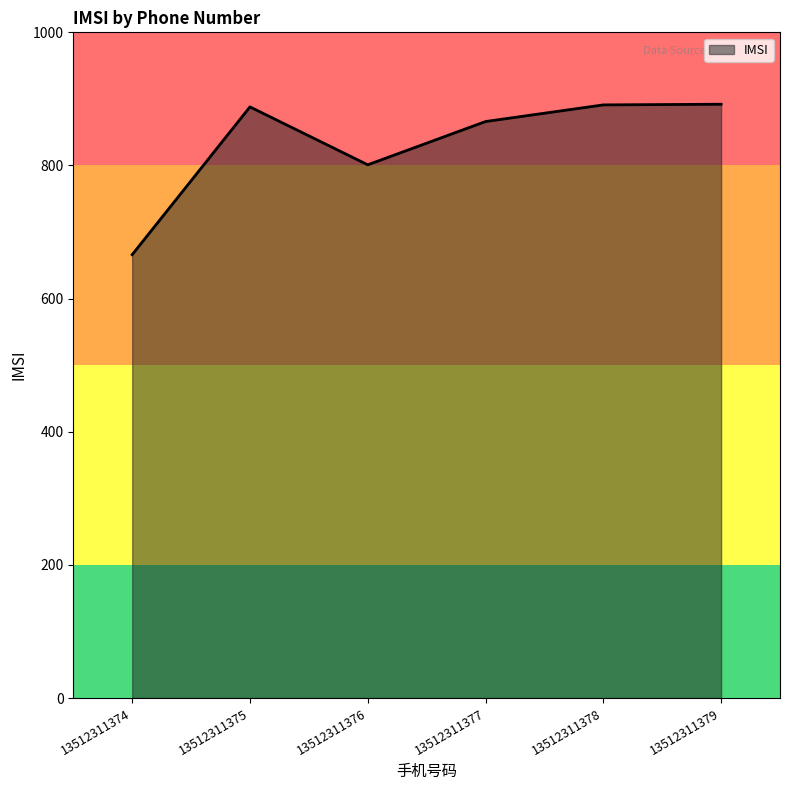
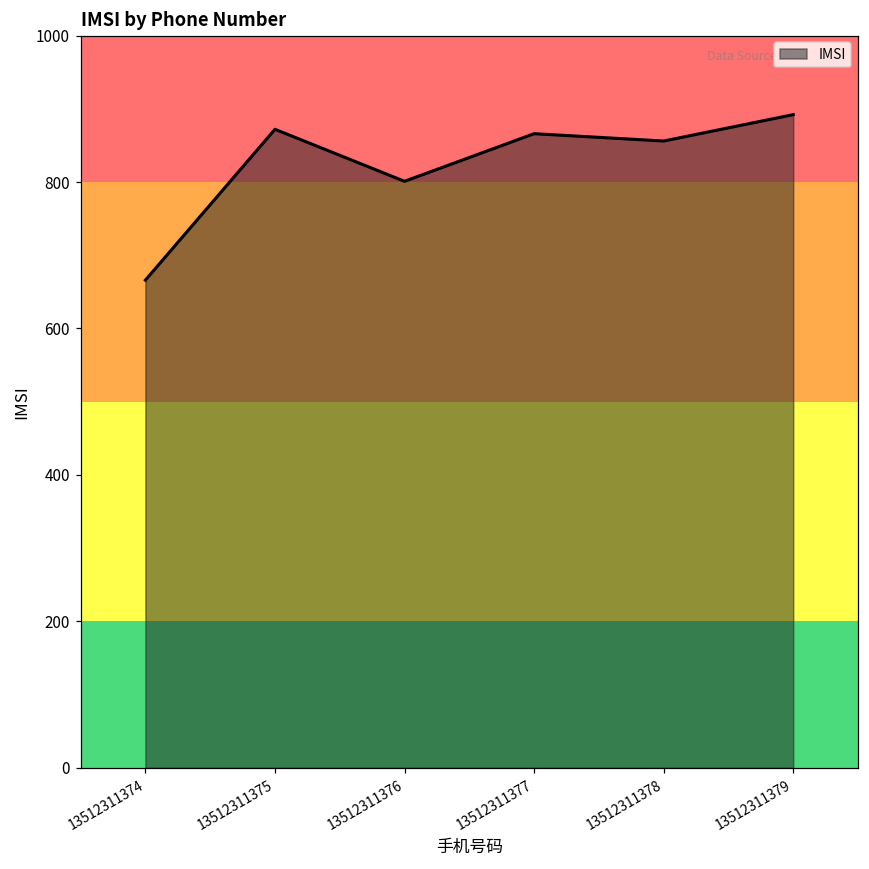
  {
    "13512311374": 670,
-   "13512311375": 890,
+   "13512311375": 870,
    "13512311376": 800,
    "13512311377": 870,
-   "13512311378": 890,
+   "13512311378": 860,
    "13512311379": 890
  }
